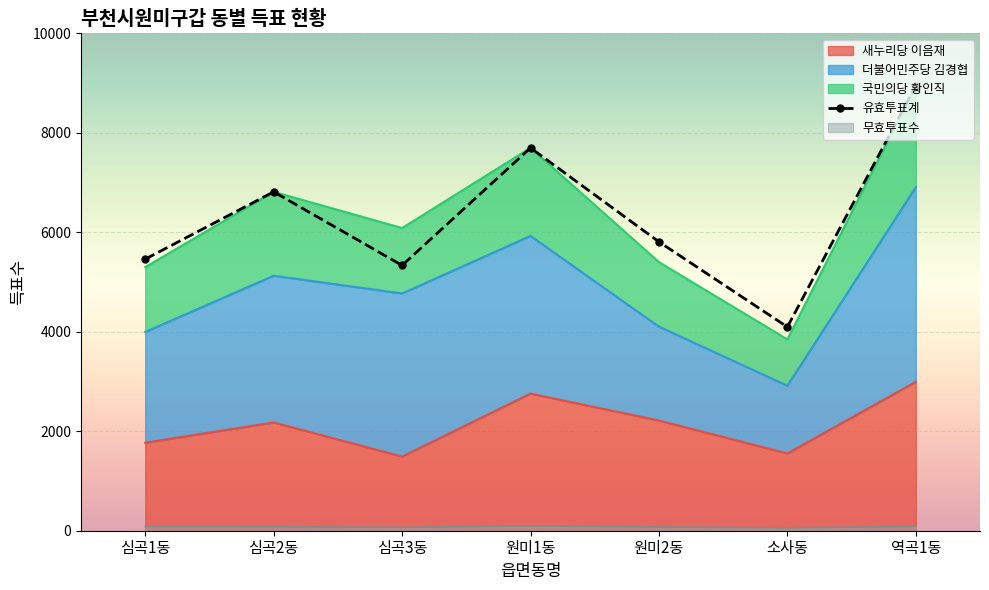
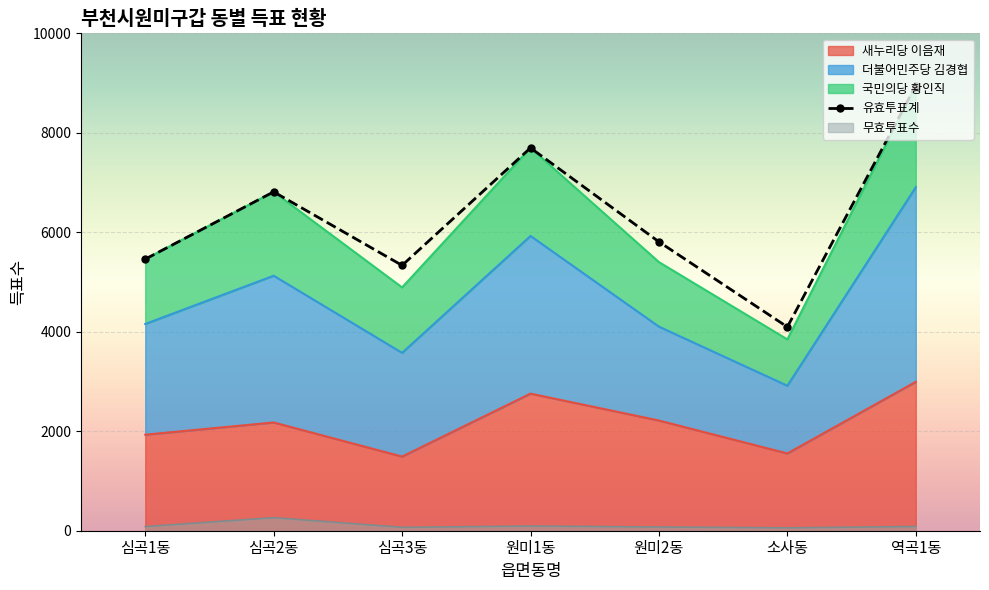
  {
    "새누리당 이음재": {
-     "심곡1동": 1800,
+     "심곡1동": 1900,
      "심곡2동": 2200,
      "심곡3동": 1500,
      "원미1동": 2800,
      "원미2동": 2200,
      "소사동": 1600,
      "역곡1동": 3000
    },
    "더불어민주당 김경협": {
      "심곡1동": 2200,
      "심곡2동": 3000,
-     "심곡3동": 3300,
+     "심곡3동": 2100,
      "원미1동": 3200,
      "원미2동": 1900,
      "소사동": 1400,
      "역곡1동": 3900
    },
    "국민의당 황인직": {
      "심곡3동": 1300,
      "원미2동": 1300,
      "소사동": 900
    },
    "무효투표수": {
      "심곡1동": 100,
-     "심곡2동": 100,
+     "심곡2동": 300,
      "심곡3동": 100,
      "원미1동": 100,
      "원미2동": 100,
      "소사동": 100,
      "역곡1동": 100
    },
    "유효투표계": {
      "심곡3동": 5300,
      "원미2동": 5800,
      "소사동": 4100
    }
  }
